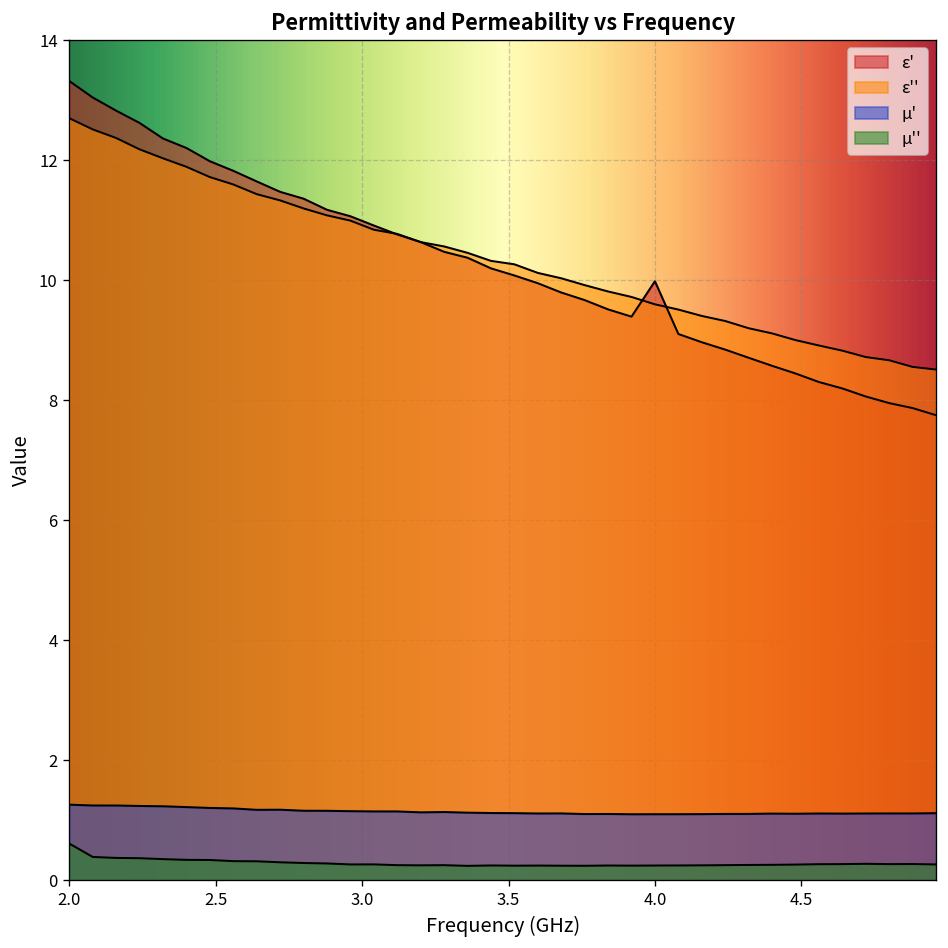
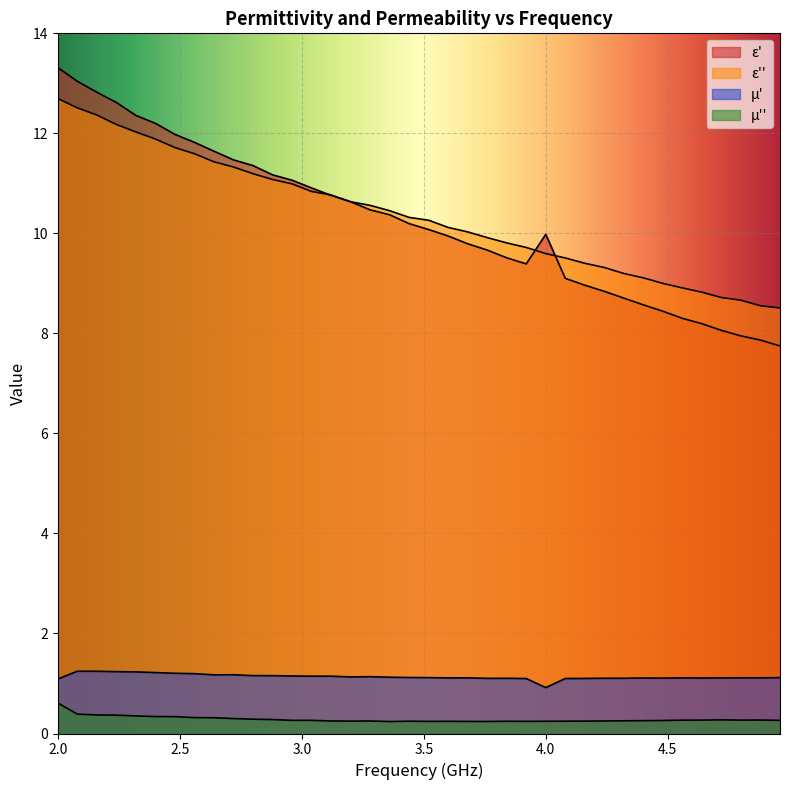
  {
    "ε'": {
      "2.0": 13.3,
      "4.0": 10.0
    },
    "ε''": {
      "2.0": 12.7,
      "4.0": 9.6
    },
    "μ'": {
-     "2.0": 1.3,
-     "4.0": 1.1
+     "2.0": 1.1,
+     "4.0": 0.9
    },
    "μ''": {
      "2.0": 0.6,
      "4.0": 0.2
    }
  }
